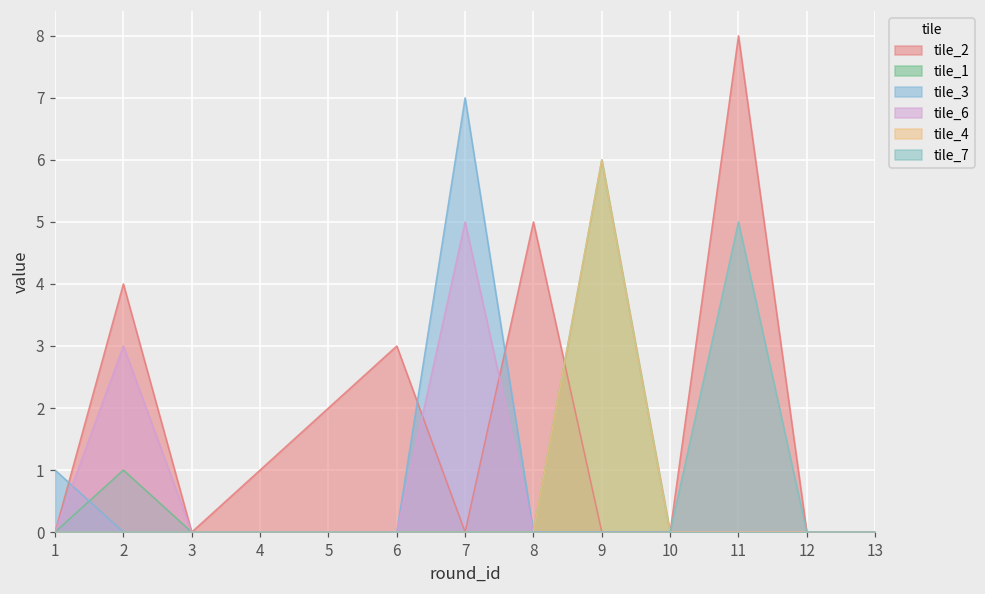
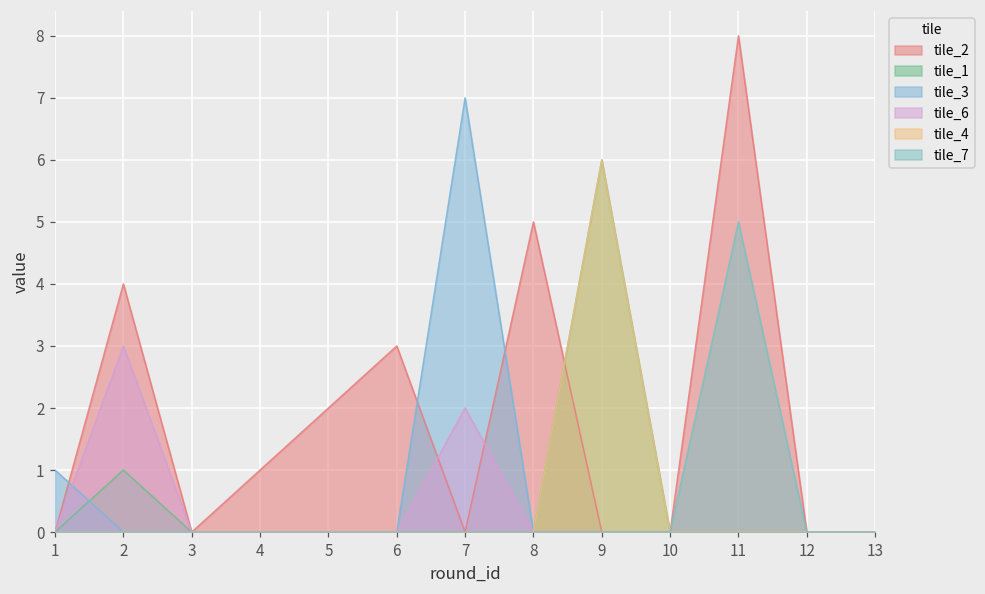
  {
    "tile_6": {
      "2": 3,
-     "7": 5
+     "7": 2
    }
  }
